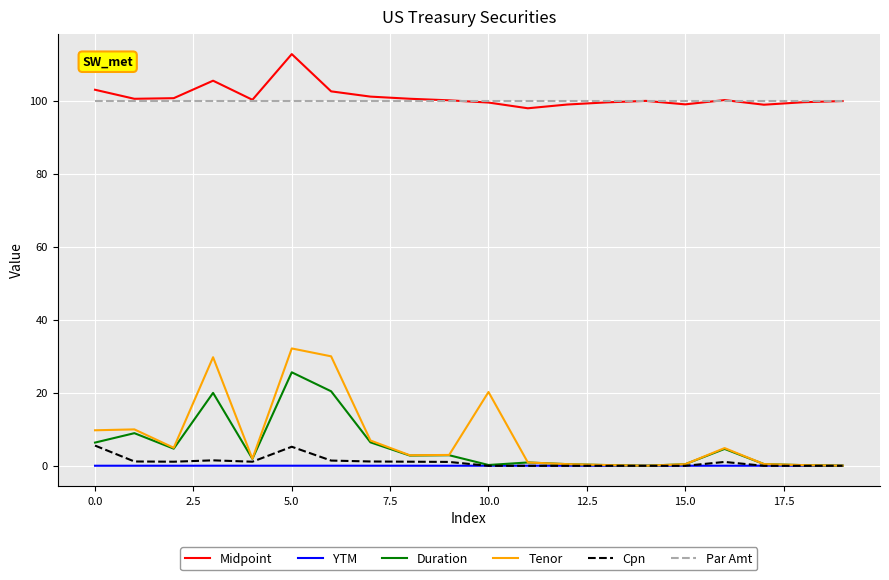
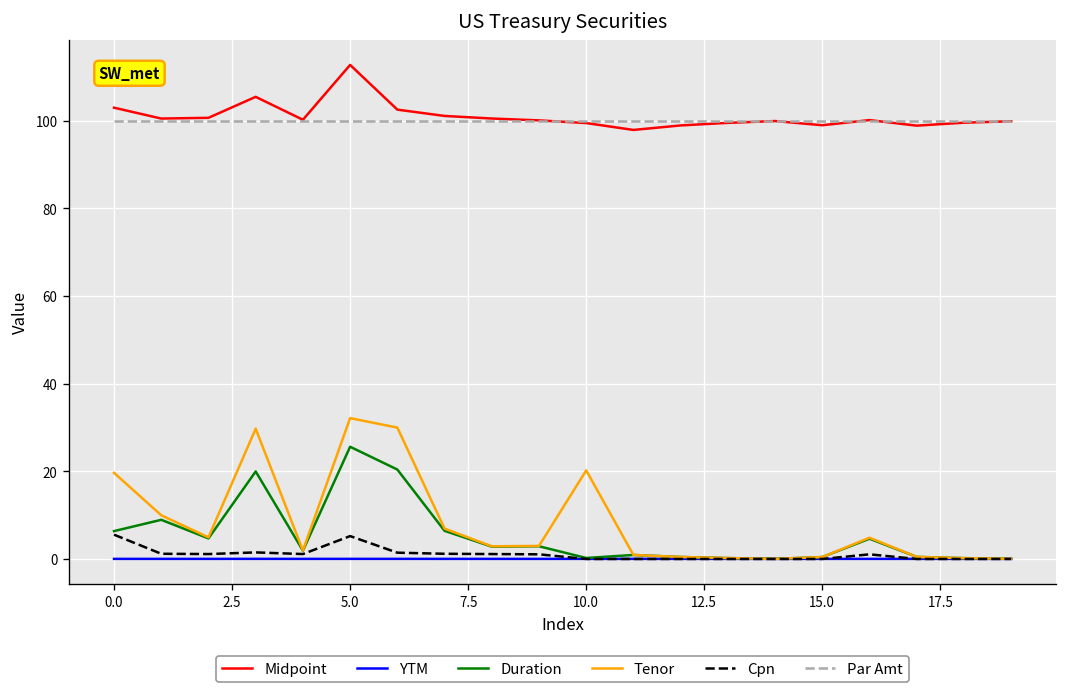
  {
    "Midpoint": {
      "0.0": 103,
      "5.0": 113,
      "15.0": 99
    },
    "YTM": {
      "0.0": 0,
      "5.0": 0
    },
    "Duration": {
      "0.0": 6,
      "5.0": 26
    },
    "Tenor": {
-     "0.0": 10,
+     "0.0": 20,
      "5.0": 32,
      "10.0": 20
    },
    "Cpn": {
      "0.0": 6,
      "5.0": 5
    },
    "Par Amt": {
      "0.0": 100,
      "5.0": 100,
      "15.0": 100
    }
  }
